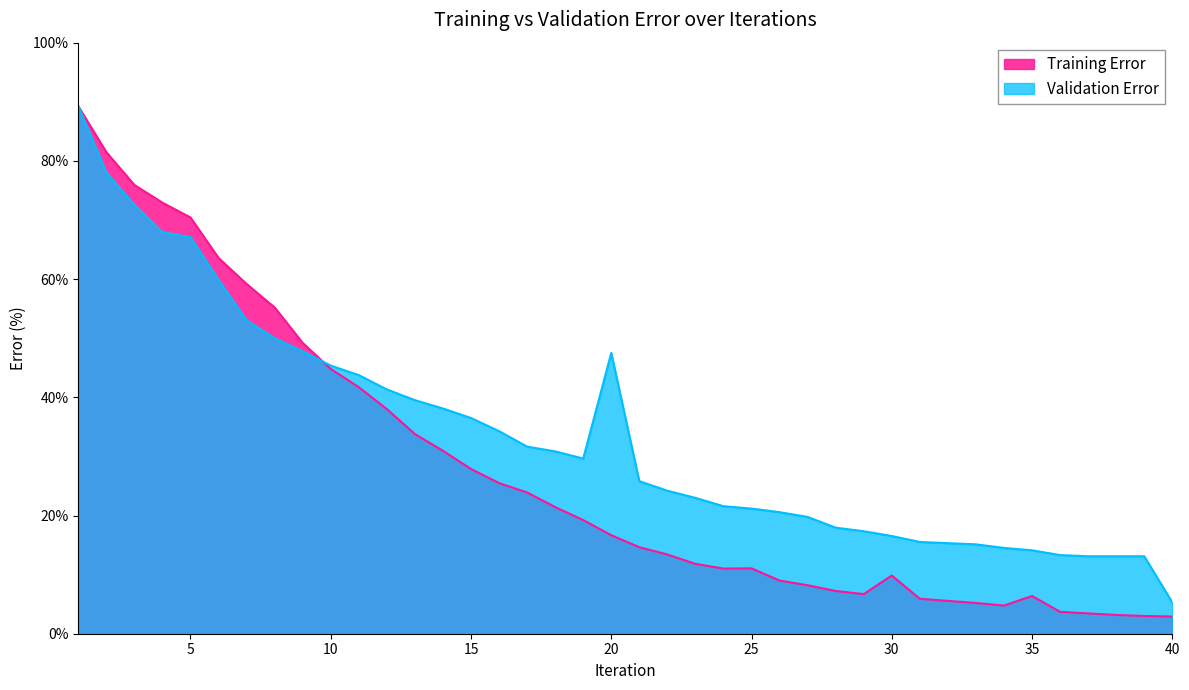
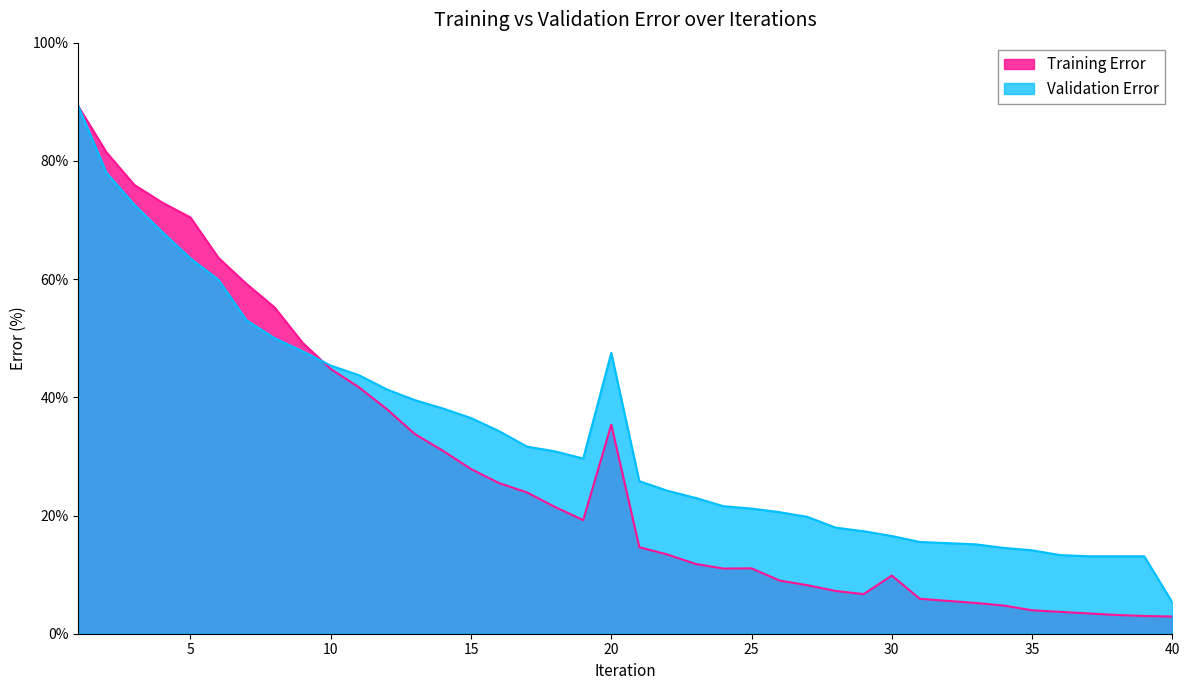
  {
    "Training Error": {
      "5": "70%",
      "10": "45%",
      "15": "28%",
-     "20": "17%",
+     "20": "35%",
      "25": "11%",
      "30": "10%",
-     "35": "6%",
+     "35": "4%",
      "40": "3%"
    },
    "Validation Error": {
-     "5": "67%",
+     "5": "64%",
      "10": "45%",
      "15": "36%",
      "20": "48%",
      "25": "21%",
      "30": "17%",
      "35": "14%",
      "40": "5%"
    }
  }
